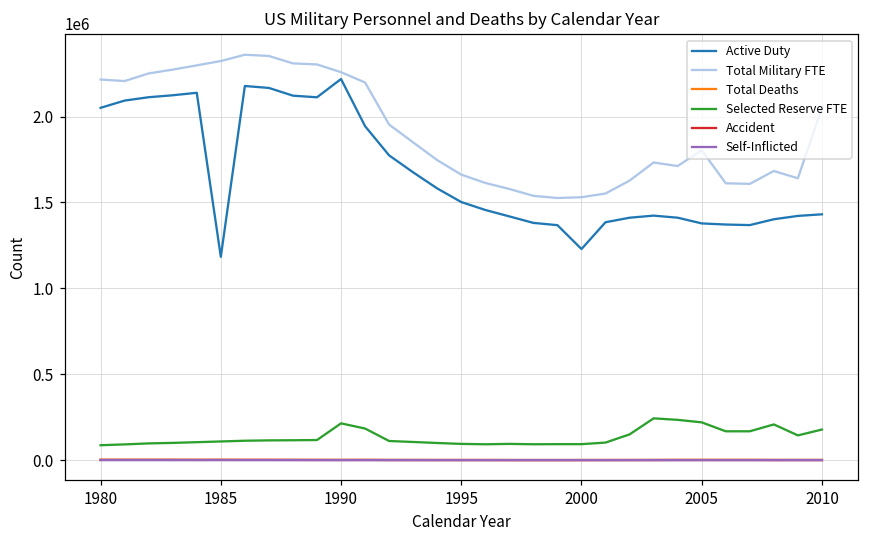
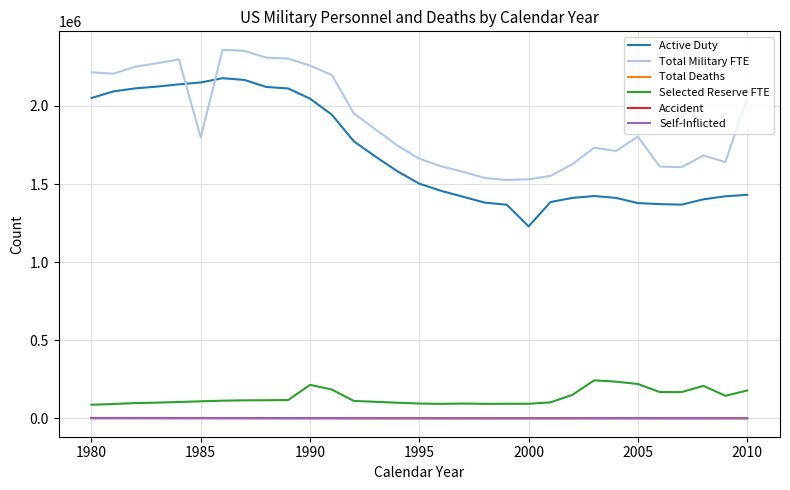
  {
    "Active Duty": {
      "1980": 2050000,
-     "1985": 1180000,
-     "1990": 2220000,
+     "1985": 2150000,
+     "1990": 2050000,
      "1995": 1500000,
      "2000": 1230000,
      "2005": 1380000,
      "2010": 1430000
    },
    "Total Military FTE": {
      "1980": 2220000,
-     "1985": 2320000,
+     "1985": 1800000,
      "1990": 2260000,
      "1995": 1660000,
      "2000": 1530000,
      "2005": 1800000
    },
    "Self-Inflicted": {
      "1980": 0,
      "1985": 0,
      "1990": 0,
      "1995": 0,
      "2000": 0,
      "2005": 0,
      "2010": 0
    },
    "Selected Reserve FTE": {
      "1980": 90000,
      "1985": 110000,
      "1990": 210000,
      "1995": 90000,
      "2000": 90000,
      "2005": 220000,
      "2010": 180000
    }
  }
